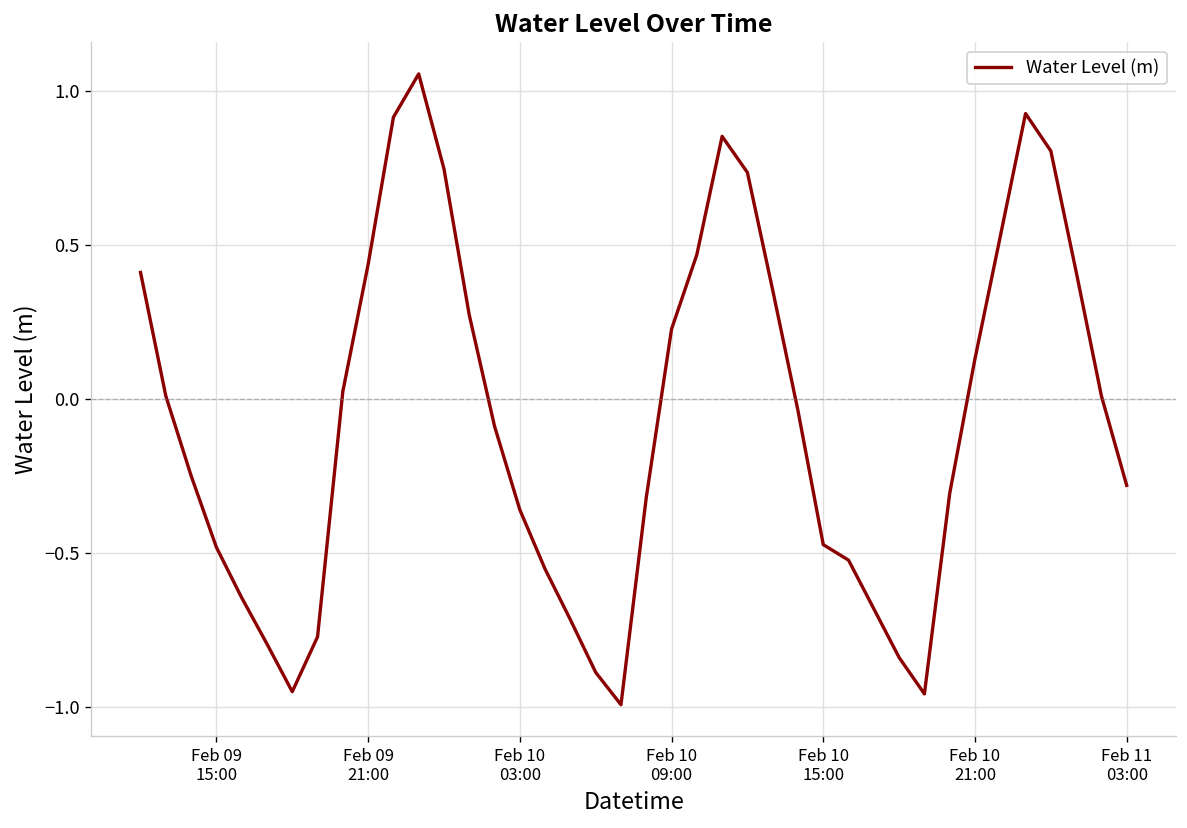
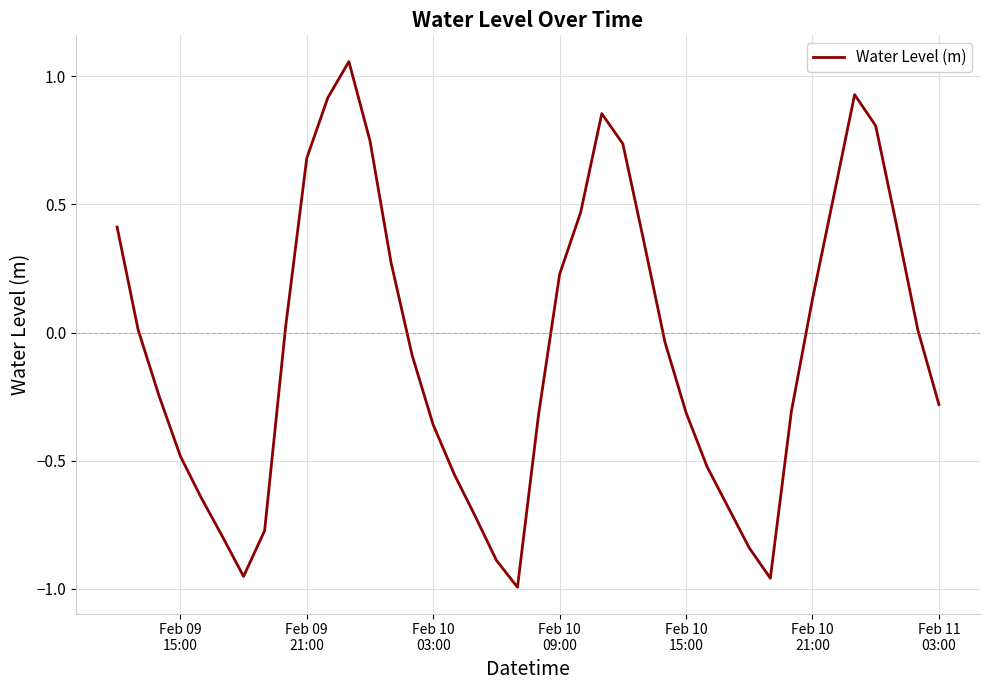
  {
    "Feb 09 15:00": -0.48,
-   "Feb 09 21:00": 0.44,
+   "Feb 09 21:00": 0.68,
    "Feb 10 03:00": -0.36,
    "Feb 10 09:00": 0.23,
-   "Feb 10 15:00": -0.47,
+   "Feb 10 15:00": -0.31,
    "Feb 10 21:00": 0.13,
    "Feb 11 03:00": -0.28
  }
